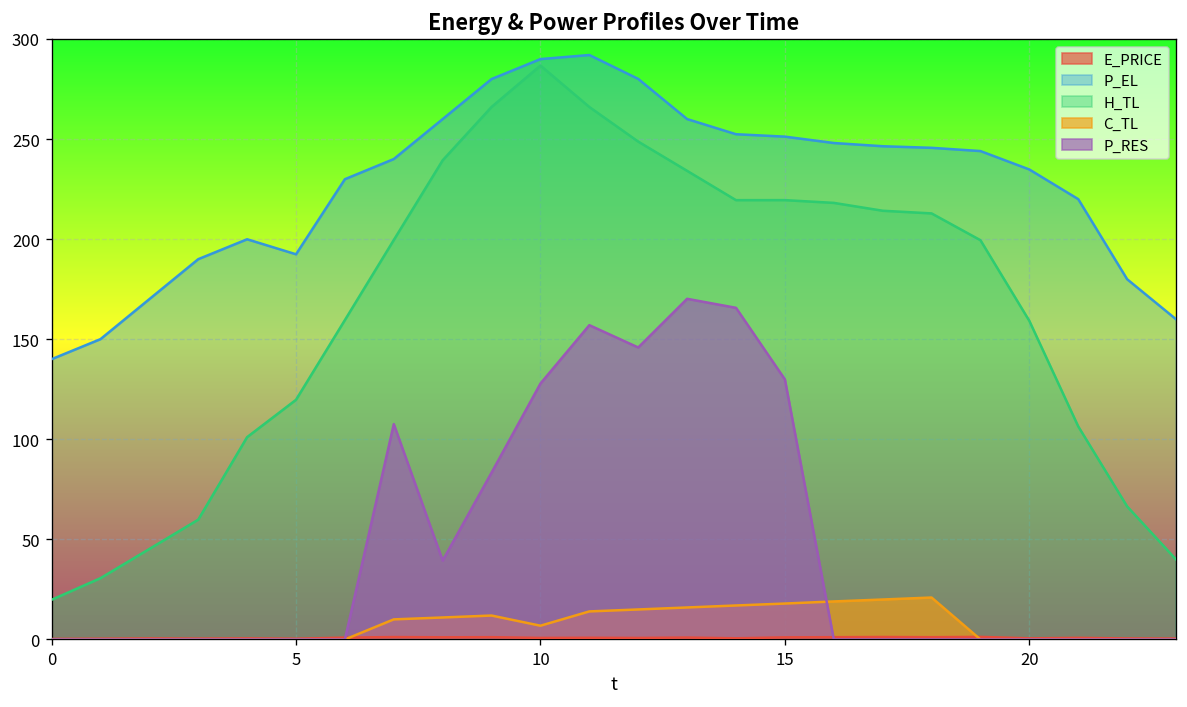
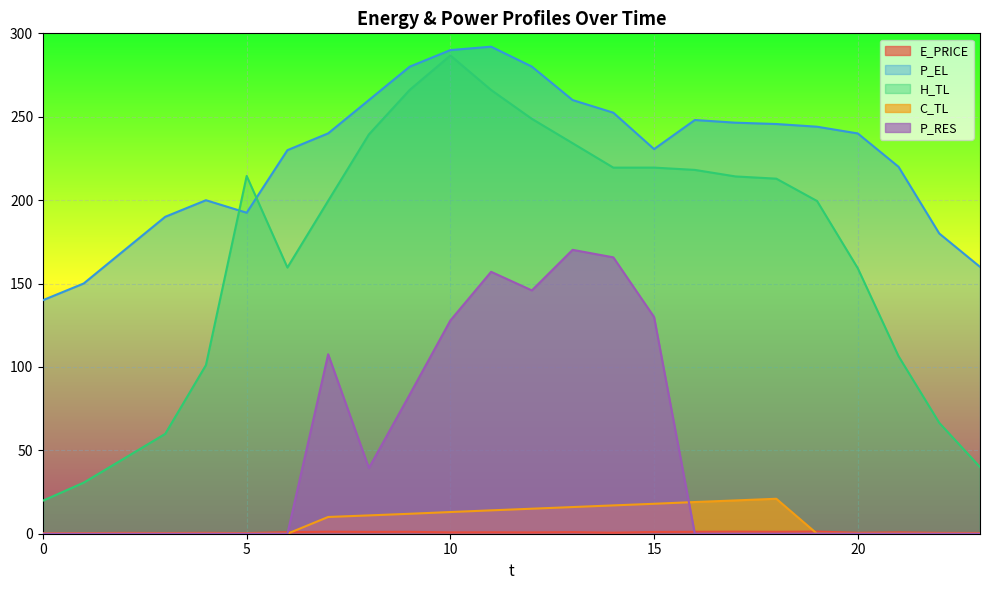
  {
    "E_PRICE": {
      "10": 1,
      "15": 1
    },
    "P_EL": {
      "0": 140,
      "5": 192,
      "10": 290,
-     "15": 251,
-     "20": 235
+     "15": 231,
+     "20": 240
    },
    "H_TL": {
      "0": 20,
-     "5": 120,
+     "5": 215,
      "10": 287,
      "15": 219,
      "20": 159
    },
    "C_TL": {
-     "10": 7,
+     "10": 13,
      "15": 18
    },
    "P_RES": {
      "10": 128,
      "15": 130
    }
  }
